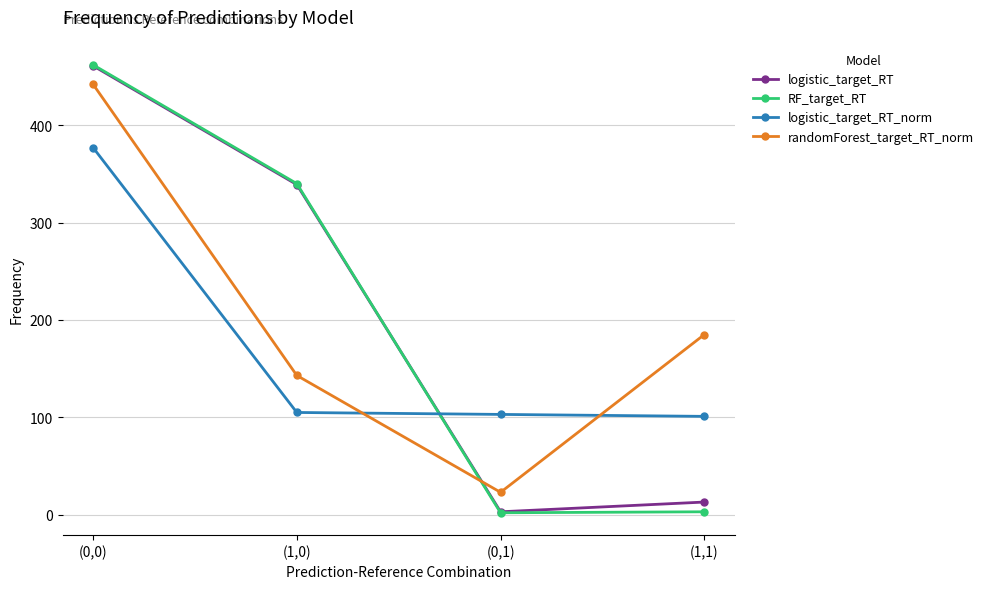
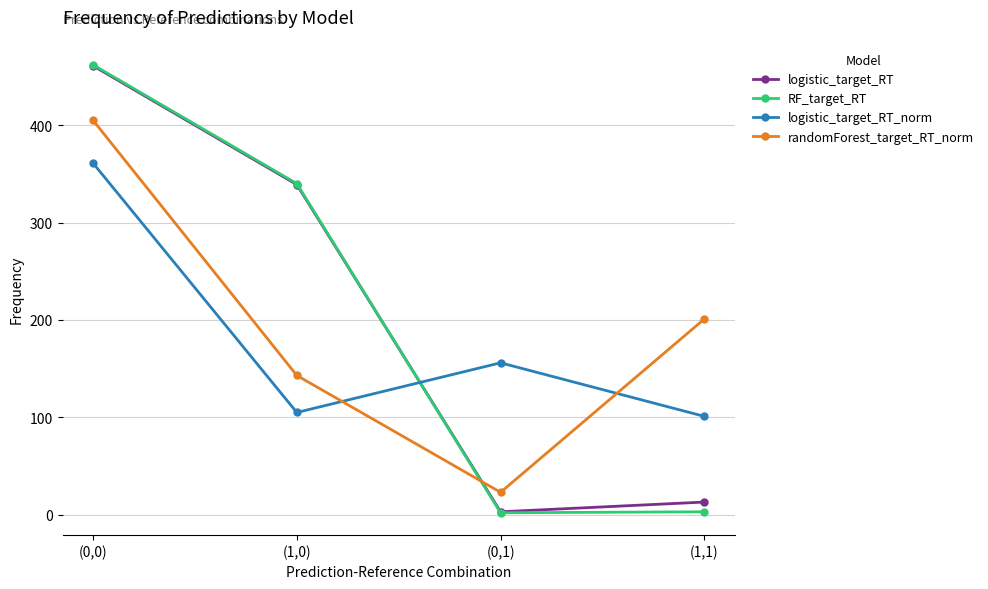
  {
    "logistic_target_RT": {
      "(1,1)": 10
    },
    "RF_target_RT": {
      "(1,1)": 0
    },
    "logistic_target_RT_norm": {
-     "(0,0)": 380,
+     "(0,0)": 360,
      "(1,0)": 110,
-     "(0,1)": 100,
+     "(0,1)": 160,
      "(1,1)": 100
    },
    "randomForest_target_RT_norm": {
-     "(0,0)": 440,
+     "(0,0)": 410,
      "(1,0)": 140,
      "(0,1)": 20,
-     "(1,1)": 190
+     "(1,1)": 200
    }
  }
